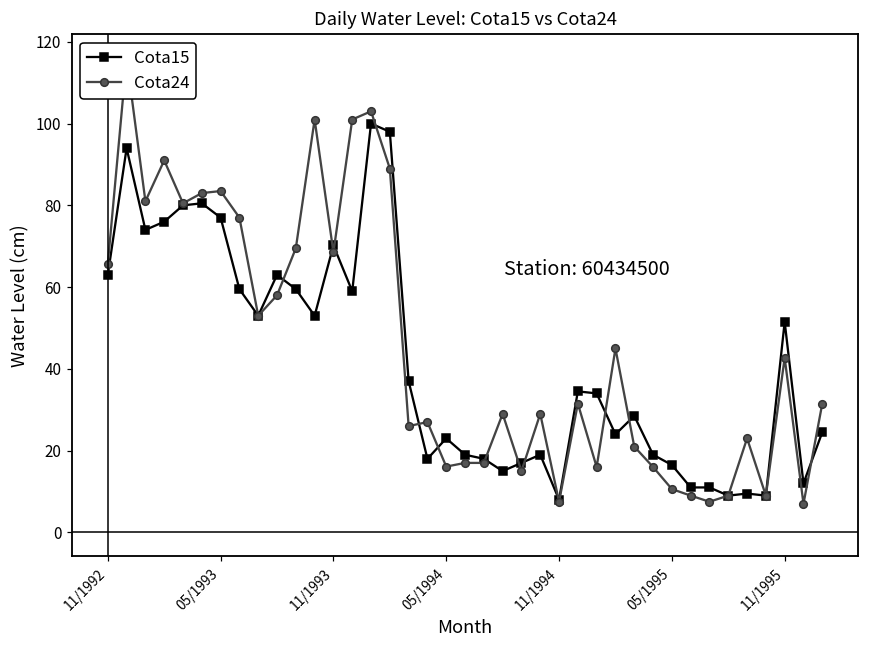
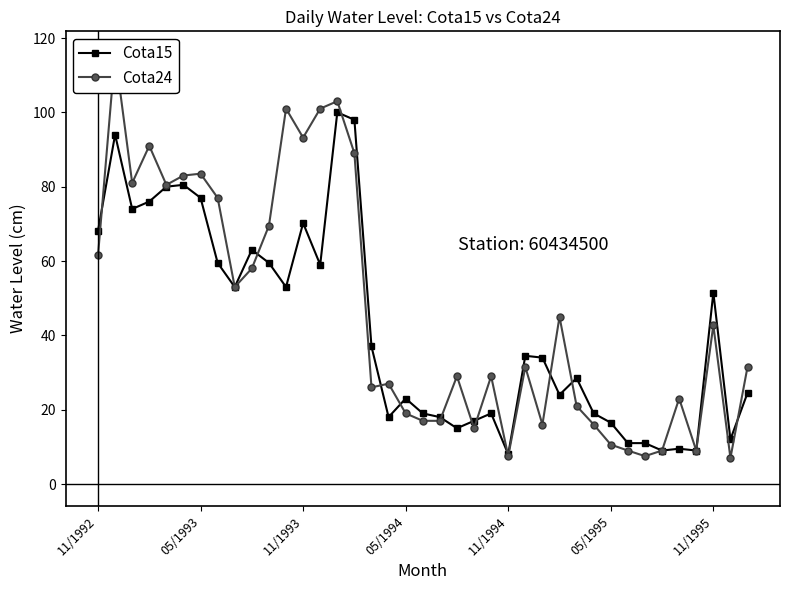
  {
    "Cota15": {
-     "11/1992": 63,
+     "11/1992": 68,
      "05/1993": 77,
      "11/1993": 70,
      "05/1994": 23,
      "05/1995": 17,
      "11/1995": 52
    },
    "Cota24": {
-     "11/1992": 66,
+     "11/1992": 62,
      "05/1993": 84,
-     "11/1993": 69,
-     "05/1994": 16,
+     "11/1993": 93,
+     "05/1994": 19,
      "05/1995": 11,
      "11/1995": 43
    }
  }
